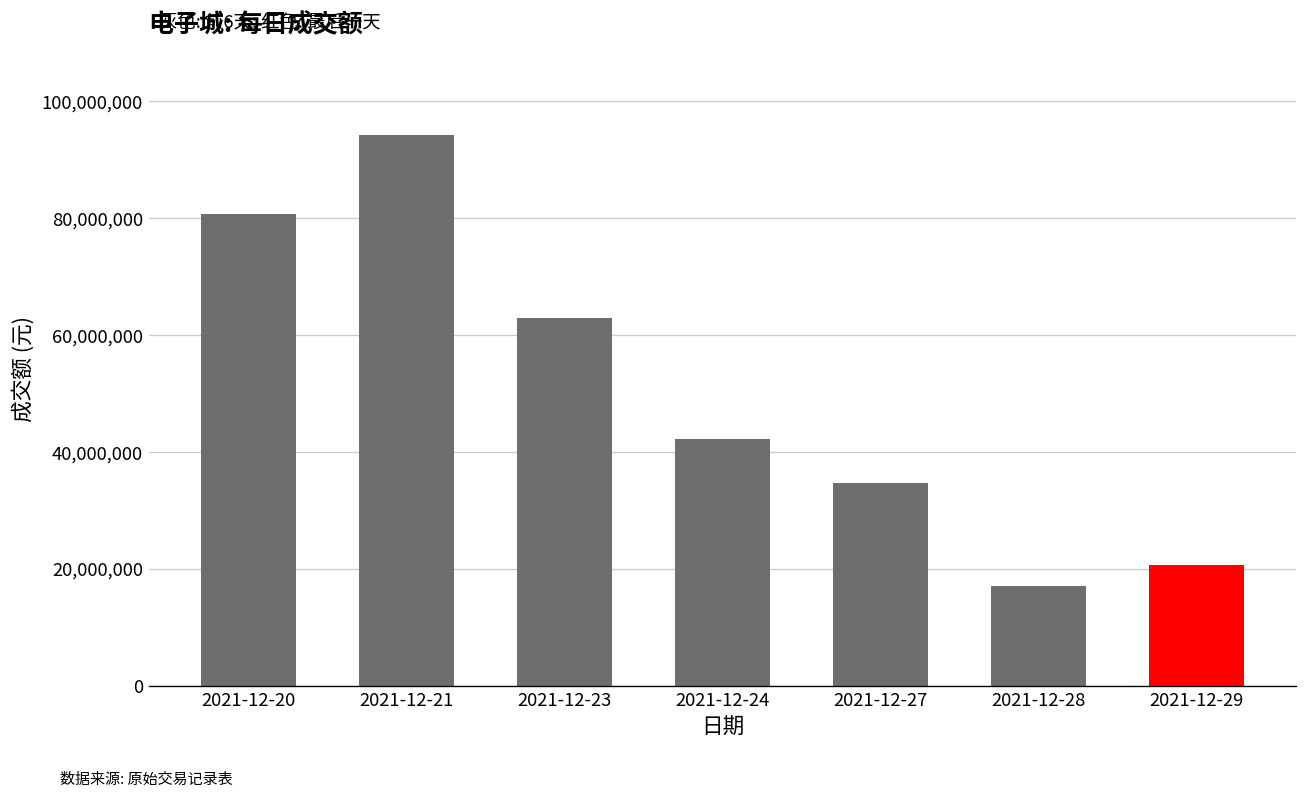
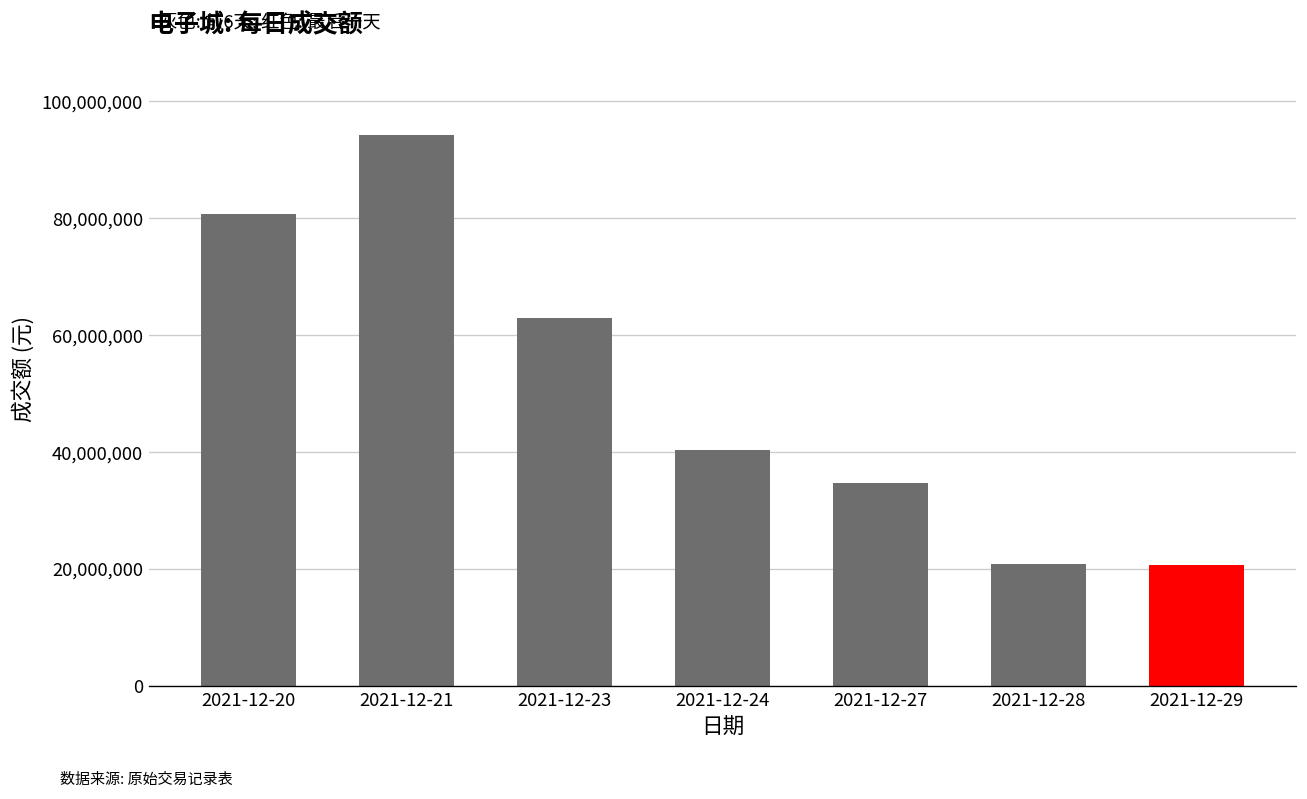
  {
    "2021-12-20": "81,000,000",
    "2021-12-21": "94,000,000",
    "2021-12-23": "63,000,000",
-   "2021-12-24": "42,000,000",
+   "2021-12-24": "40,000,000",
    "2021-12-27": "35,000,000",
-   "2021-12-28": "17,000,000",
+   "2021-12-28": "21,000,000",
    "2021-12-29": "21,000,000"
  }
